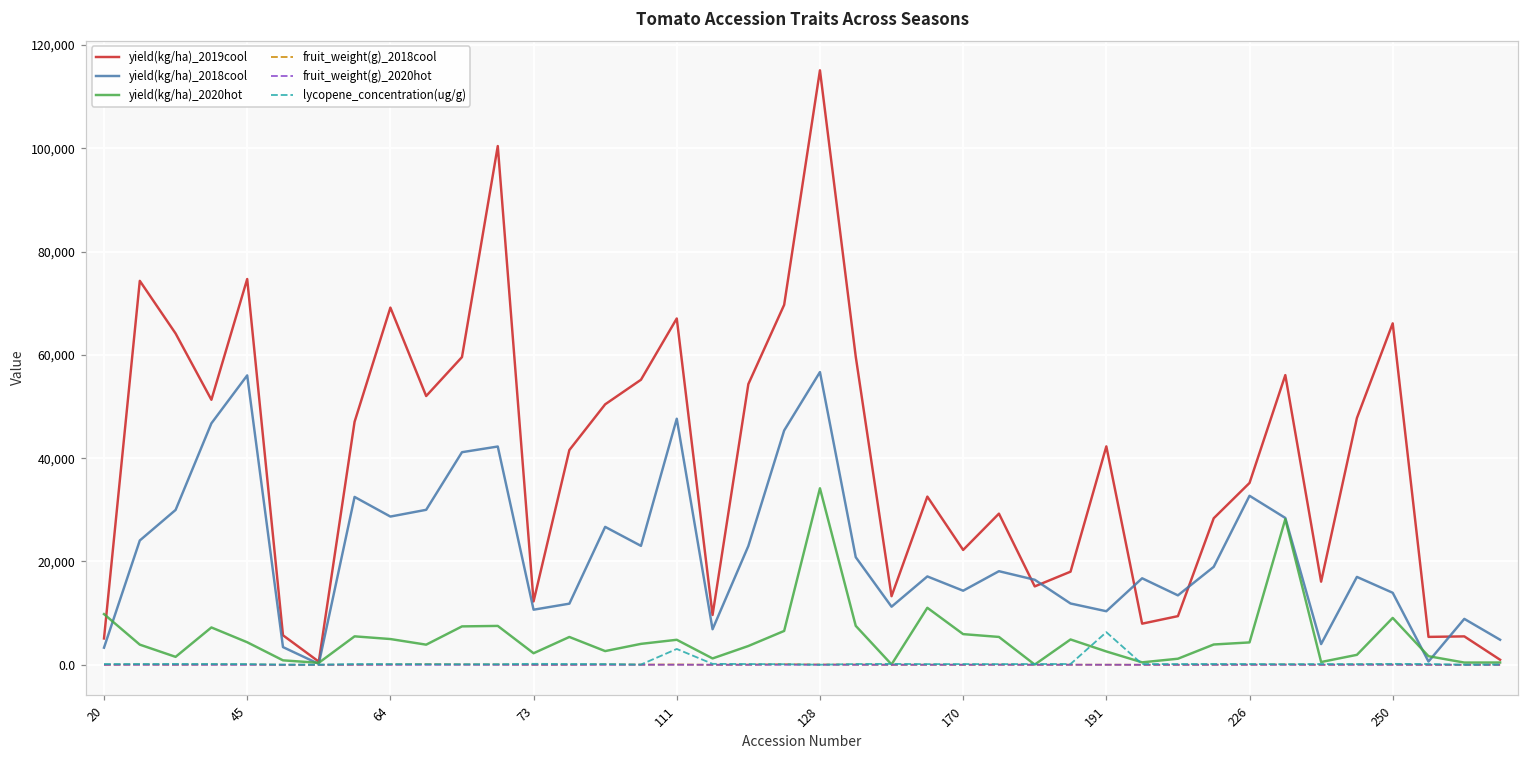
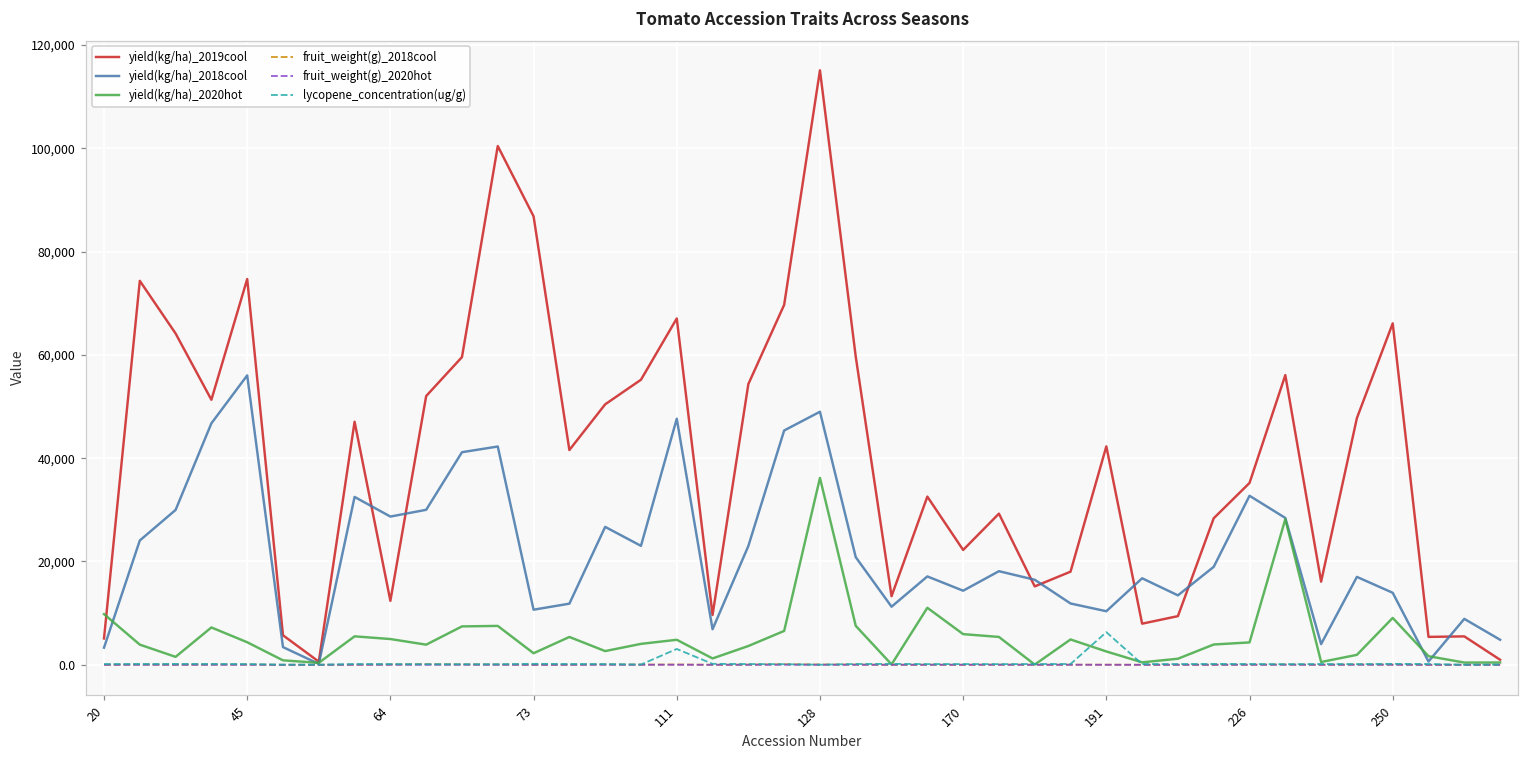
  {
    "yield(kg/ha)_2019cool": {
      "20": "5,000",
      "45": "75,000",
-     "64": "69,000",
-     "73": "12,000",
+     "64": "12,000",
+     "73": "87,000",
      "111": "67,000",
      "128": "115,000",
      "170": "22,000",
      "191": "42,000",
      "226": "35,000",
      "250": "66,000"
    },
    "yield(kg/ha)_2018cool": {
      "20": "3,000",
      "45": "56,000",
      "64": "29,000",
      "73": "11,000",
      "111": "48,000",
-     "128": "57,000",
+     "128": "49,000",
      "170": "14,000",
      "191": "10,000",
      "226": "33,000",
      "250": "14,000"
    },
    "yield(kg/ha)_2020hot": {
      "20": "10,000",
      "45": "4,000",
      "64": "5,000",
      "73": "2,000",
      "111": "5,000",
-     "128": "34,000",
+     "128": "36,000",
      "170": "6,000",
      "191": "3,000",
      "226": "4,000",
      "250": "9,000"
    },
    "fruit_weight(g)_2020hot": {
      "111": "0",
      "191": "0"
    },
    "lycopene_concentration(ug/g)": {
      "111": "3,000",
      "191": "6,000"
    }
  }
